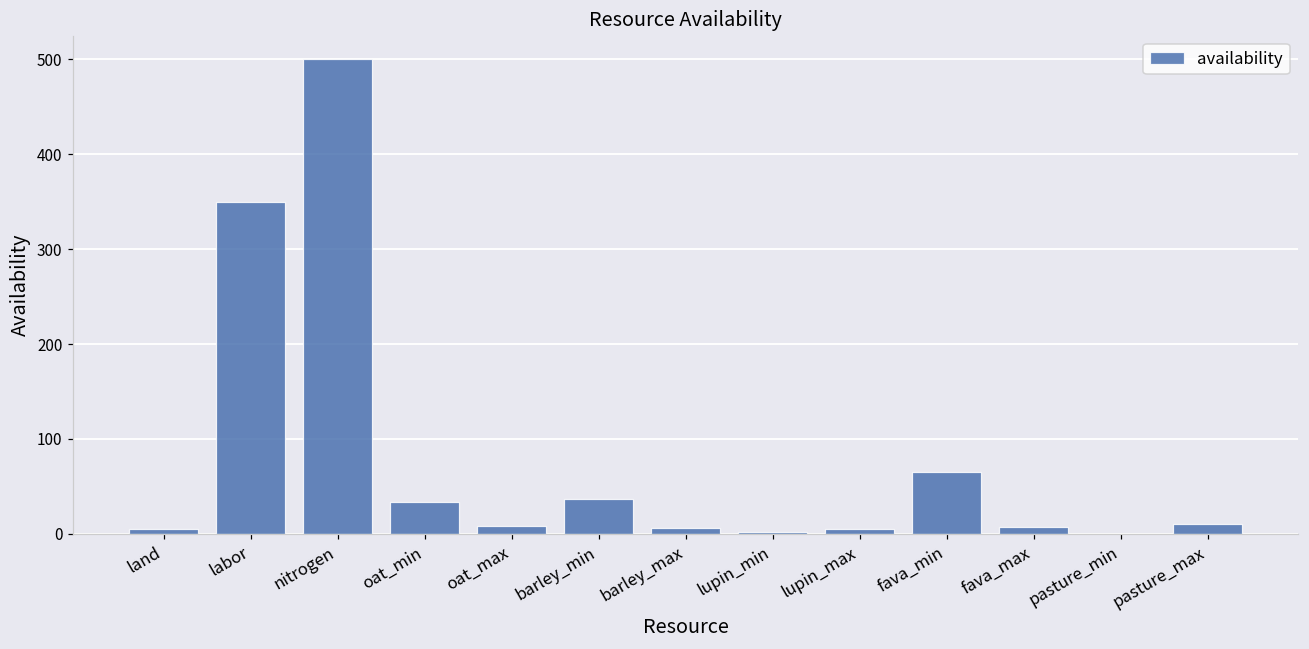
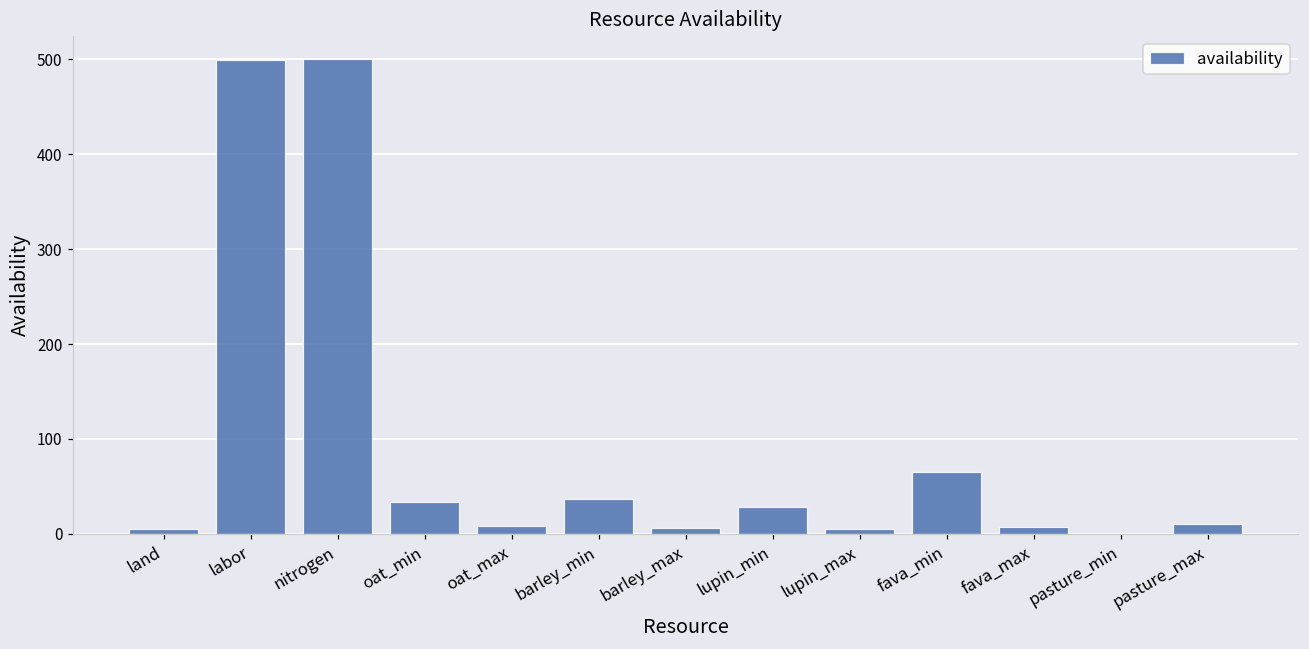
  {
    "land": 10,
-   "labor": 350,
+   "labor": 500,
    "nitrogen": 500,
    "oat_min": 30,
    "oat_max": 10,
    "barley_min": 40,
    "barley_max": 10,
-   "lupin_min": 0,
+   "lupin_min": 30,
    "lupin_max": 10,
    "fava_min": 70,
    "fava_max": 10,
    "pasture_min": 0,
    "pasture_max": 10
  }
